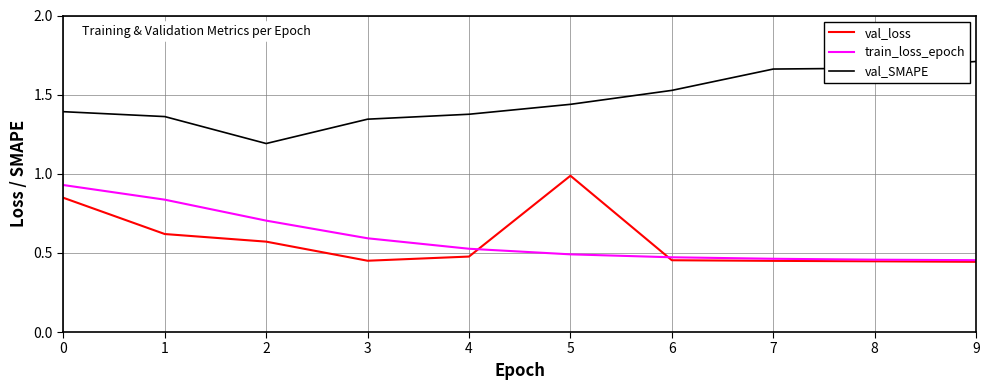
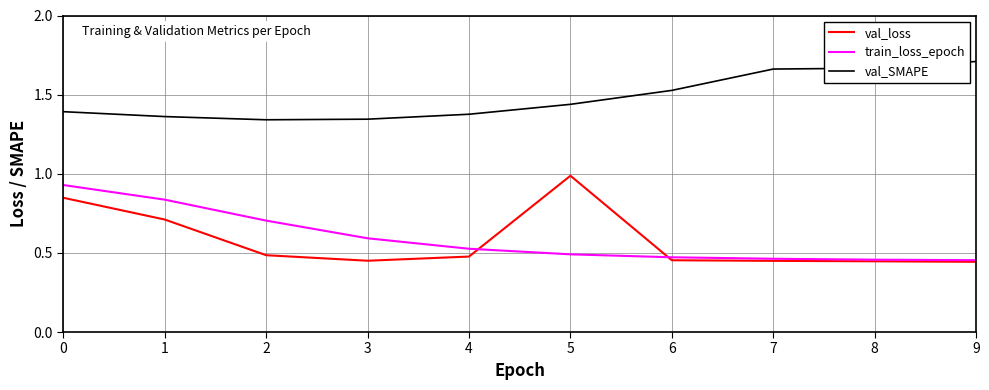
  {
    "val_loss": {
      "0": 0.85,
-     "1": 0.62,
-     "2": 0.57,
+     "1": 0.71,
+     "2": 0.49,
      "3": 0.45,
      "4": 0.48,
      "5": 0.99,
      "6": 0.45
    },
    "train_loss_epoch": {
      "0": 0.93,
      "1": 0.84,
      "2": 0.70,
      "3": 0.59,
      "4": 0.53,
      "5": 0.49,
      "6": 0.47
    },
    "val_SMAPE": {
      "0": 1.39,
      "1": 1.36,
-     "2": 1.19,
+     "2": 1.34,
      "3": 1.34,
      "4": 1.38,
      "5": 1.44,
      "6": 1.53,
      "7": 1.66,
      "9": 1.71
    }
  }
